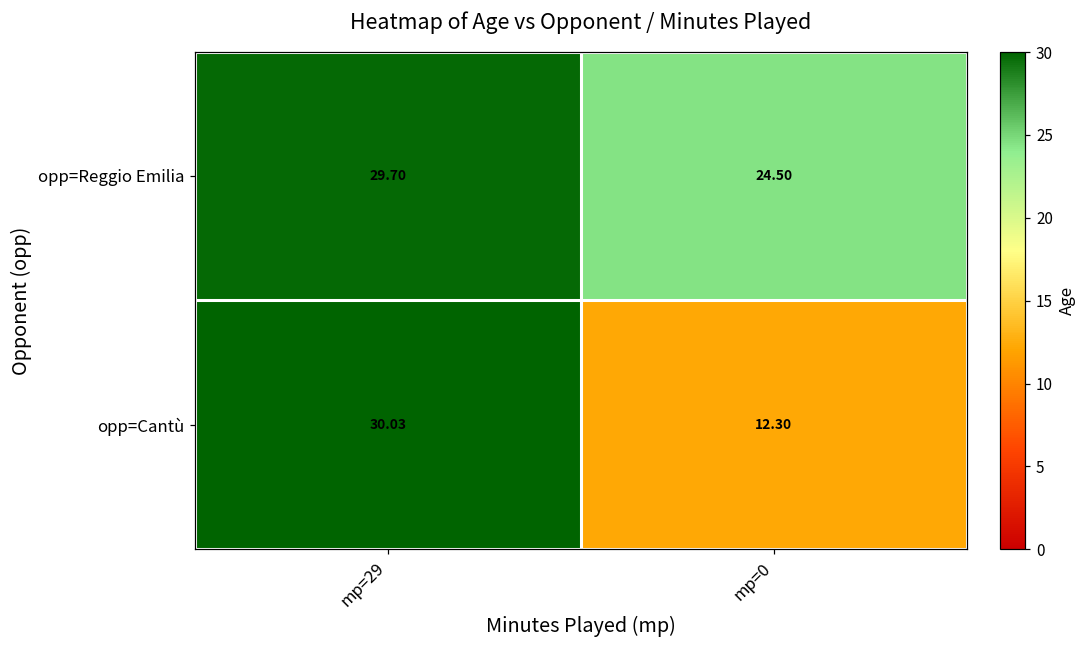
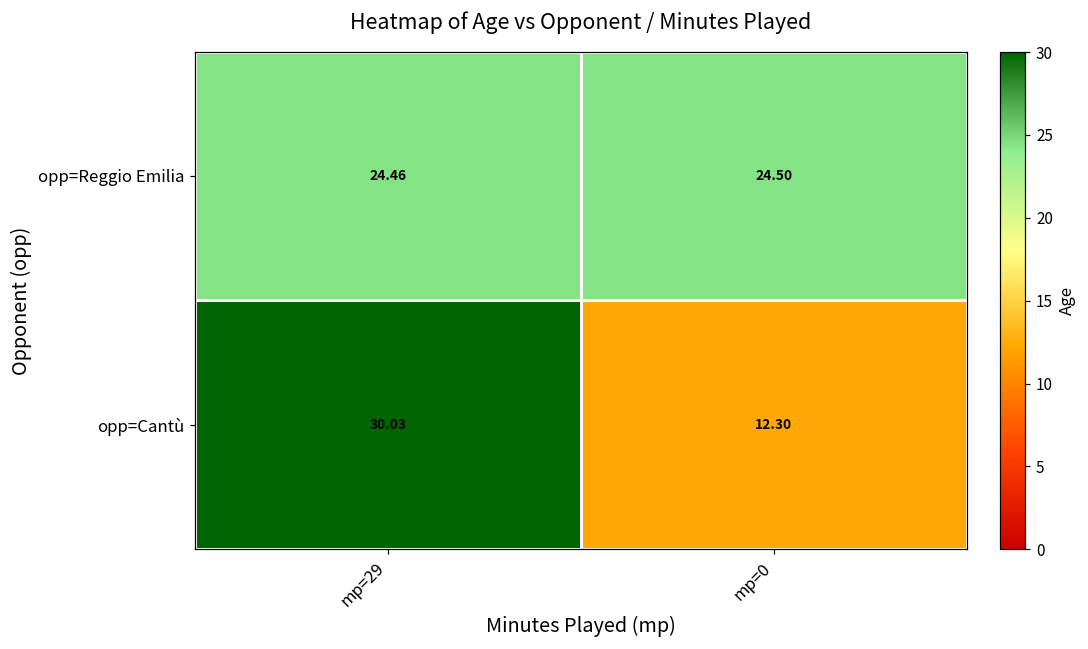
  {
    "opp=Reggio Emilia": {
-     "mp=29": 29.70,
+     "mp=29": 24.46,
      "mp=0": 24.50
    },
    "opp=Cantù": {
      "mp=29": 30.03,
      "mp=0": 12.30
    }
  }
